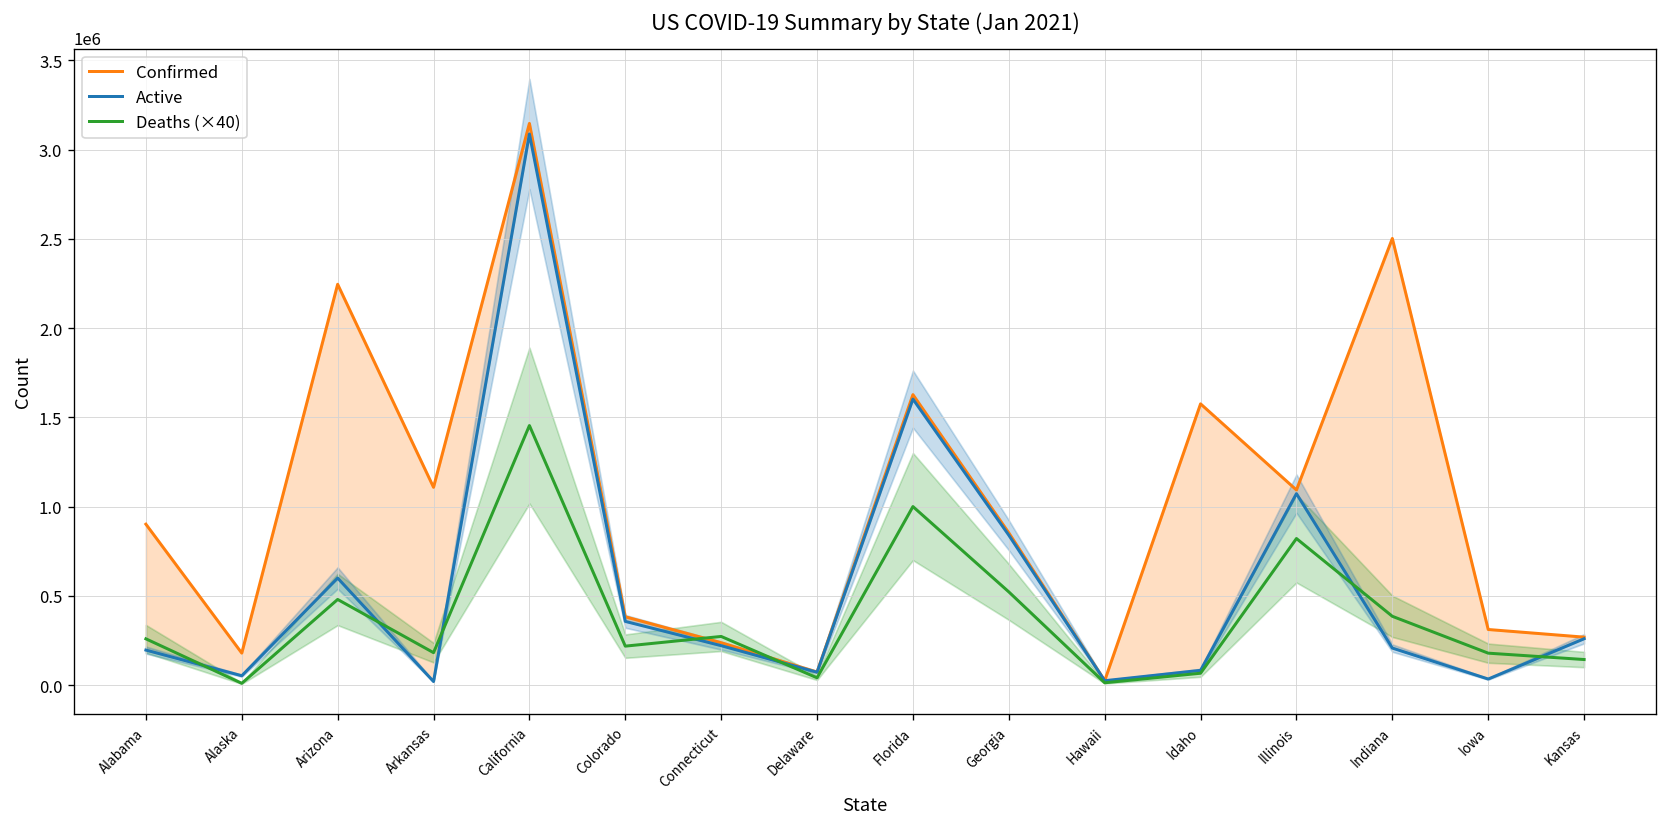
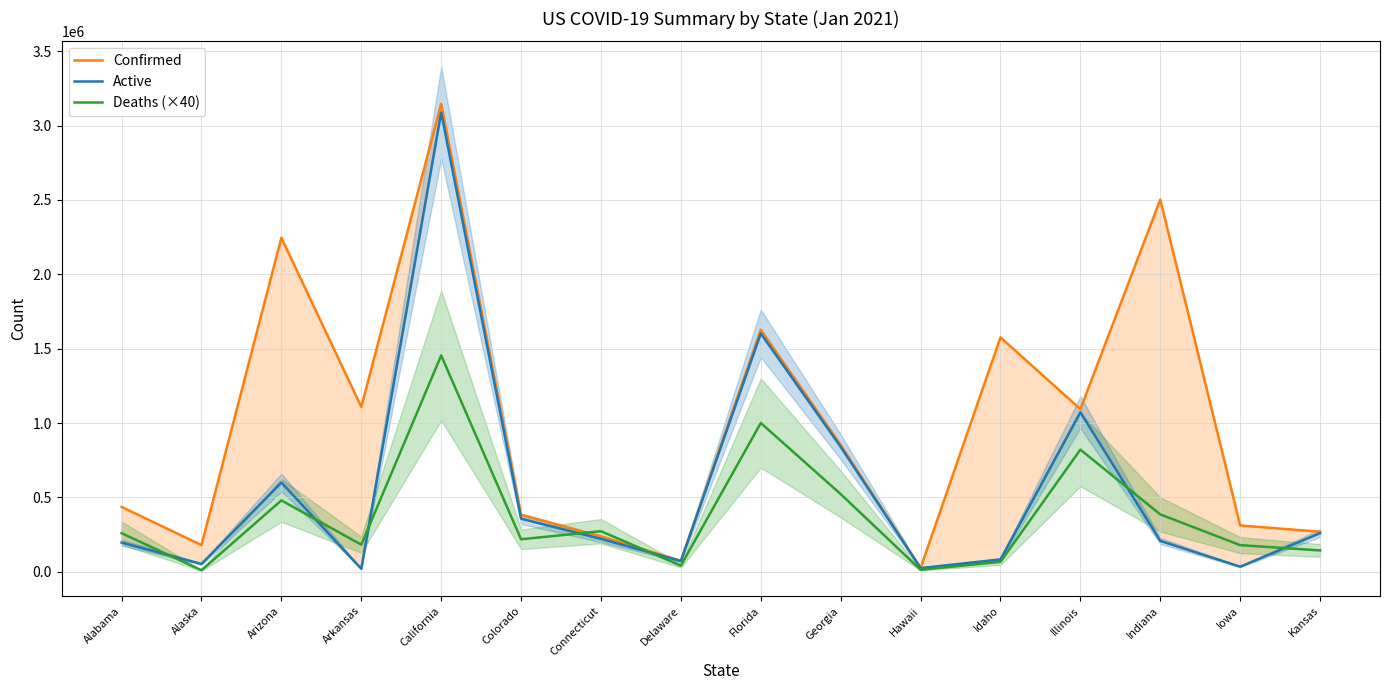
  {
    "Confirmed": {
-     "Alabama": 900000,
+     "Alabama": 440000,
      "Alaska": 180000,
      "Arizona": 2250000,
      "Arkansas": 1110000,
      "California": 3150000,
      "Florida": 1630000,
      "Idaho": 1580000,
      "Illinois": 1090000,
      "Indiana": 2500000,
      "Iowa": 310000
    }
  }
